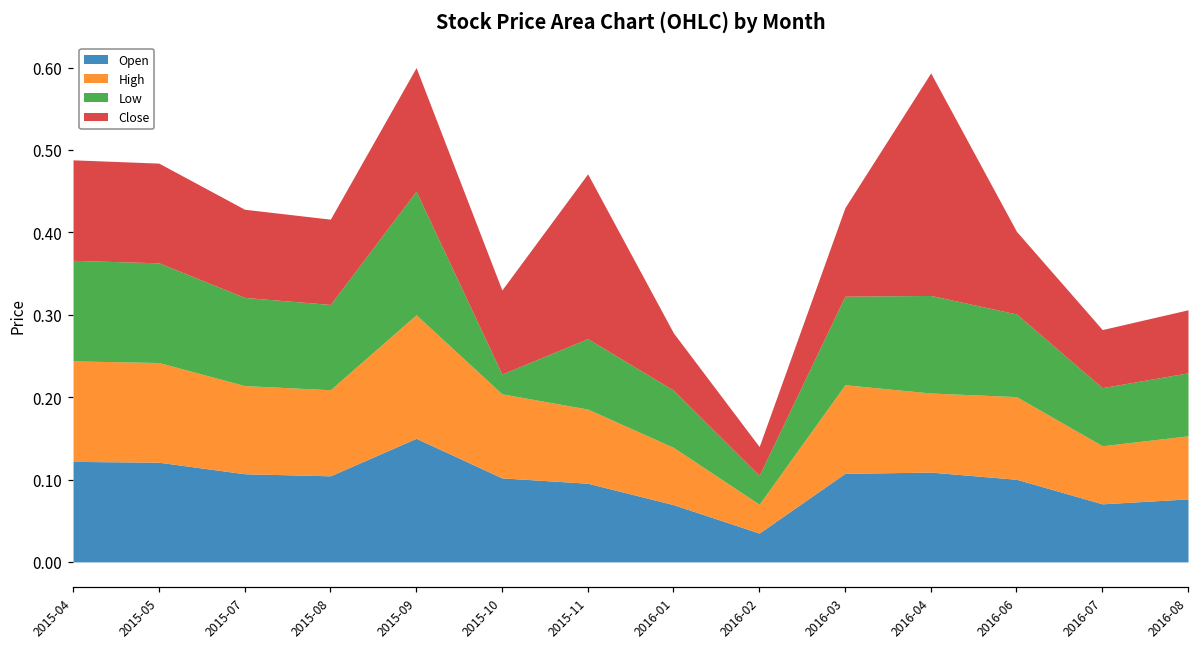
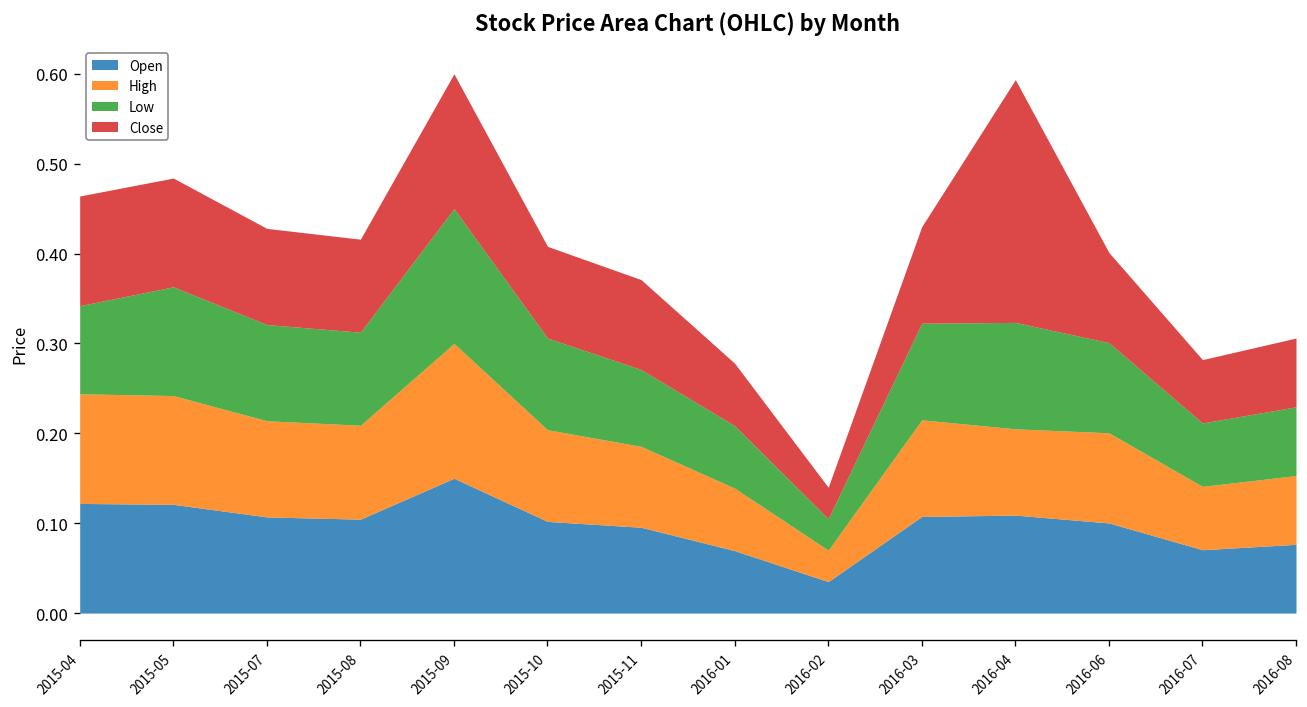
  {
    "Open": {
      "2015-04": 0.12,
      "2015-05": 0.12,
      "2015-07": 0.11,
      "2015-08": 0.10,
      "2015-09": 0.15,
      "2015-10": 0.10,
      "2015-11": 0.10,
      "2016-01": 0.07,
      "2016-02": 0.04,
      "2016-03": 0.11,
      "2016-04": 0.11,
      "2016-06": 0.10,
      "2016-07": 0.07,
      "2016-08": 0.08
    },
    "High": {
      "2015-04": 0.12,
      "2015-05": 0.12,
      "2015-07": 0.11,
      "2015-08": 0.10,
      "2015-09": 0.15,
      "2015-10": 0.10,
      "2015-11": 0.09,
      "2016-01": 0.07,
      "2016-02": 0.04,
      "2016-03": 0.11,
      "2016-04": 0.10,
      "2016-06": 0.10,
      "2016-07": 0.07,
      "2016-08": 0.08
    },
    "Low": {
-     "2015-04": 0.12,
+     "2015-04": 0.10,
      "2015-05": 0.12,
      "2015-07": 0.11,
      "2015-08": 0.10,
      "2015-09": 0.15,
-     "2015-10": 0.02,
+     "2015-10": 0.10,
      "2015-11": 0.09,
      "2016-01": 0.07,
      "2016-02": 0.04,
      "2016-03": 0.11,
      "2016-04": 0.12,
      "2016-06": 0.10,
      "2016-07": 0.07,
      "2016-08": 0.08
    },
    "Close": {
      "2015-04": 0.12,
      "2015-05": 0.12,
      "2015-07": 0.11,
      "2015-08": 0.10,
      "2015-09": 0.15,
      "2015-10": 0.1,
-     "2015-11": 0.2,
+     "2015-11": 0.1,
      "2016-01": 0.07,
      "2016-02": 0.04,
      "2016-03": 0.11,
      "2016-04": 0.27,
      "2016-06": 0.1,
      "2016-07": 0.07,
      "2016-08": 0.08
    }
  }
